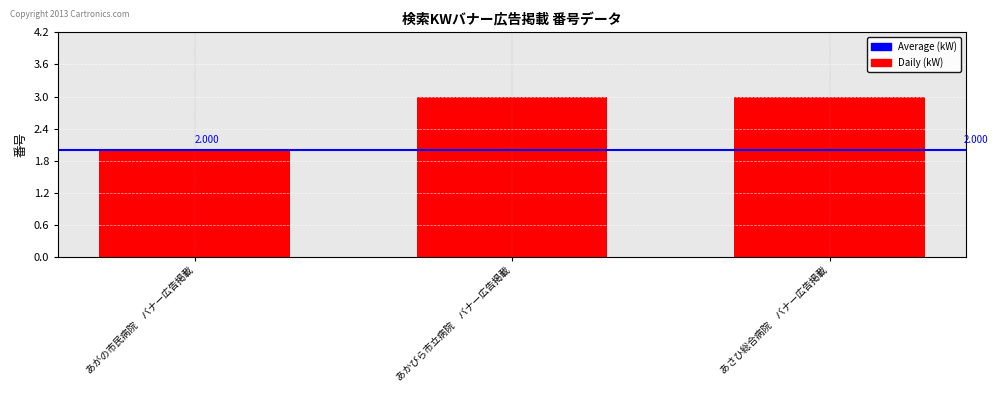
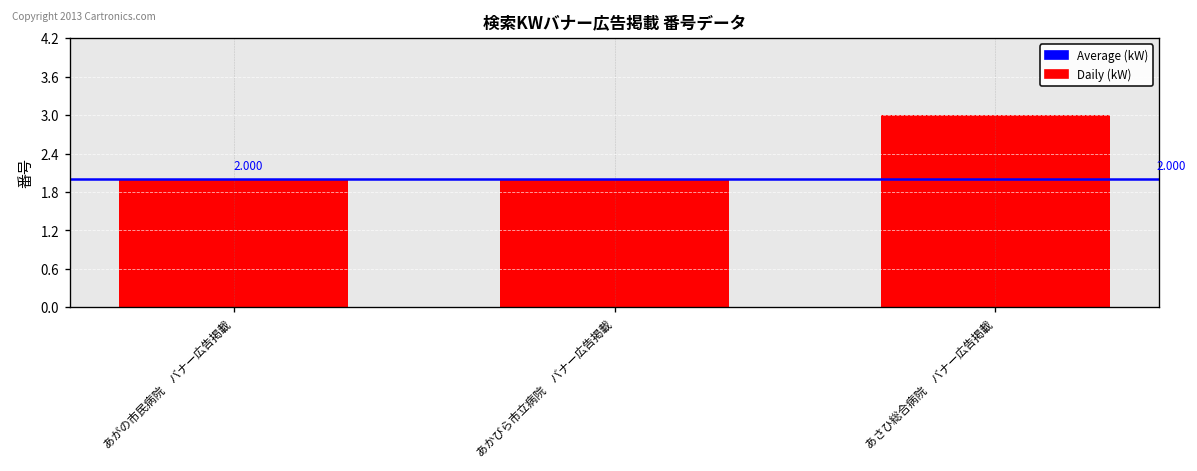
  {
-   "あかびら市立病院 バナー広告掲載": 3,
+   "あかびら市立病院 バナー広告掲載": 2,
    "あさひ総合病院 バナー広告掲載": 3
  }
